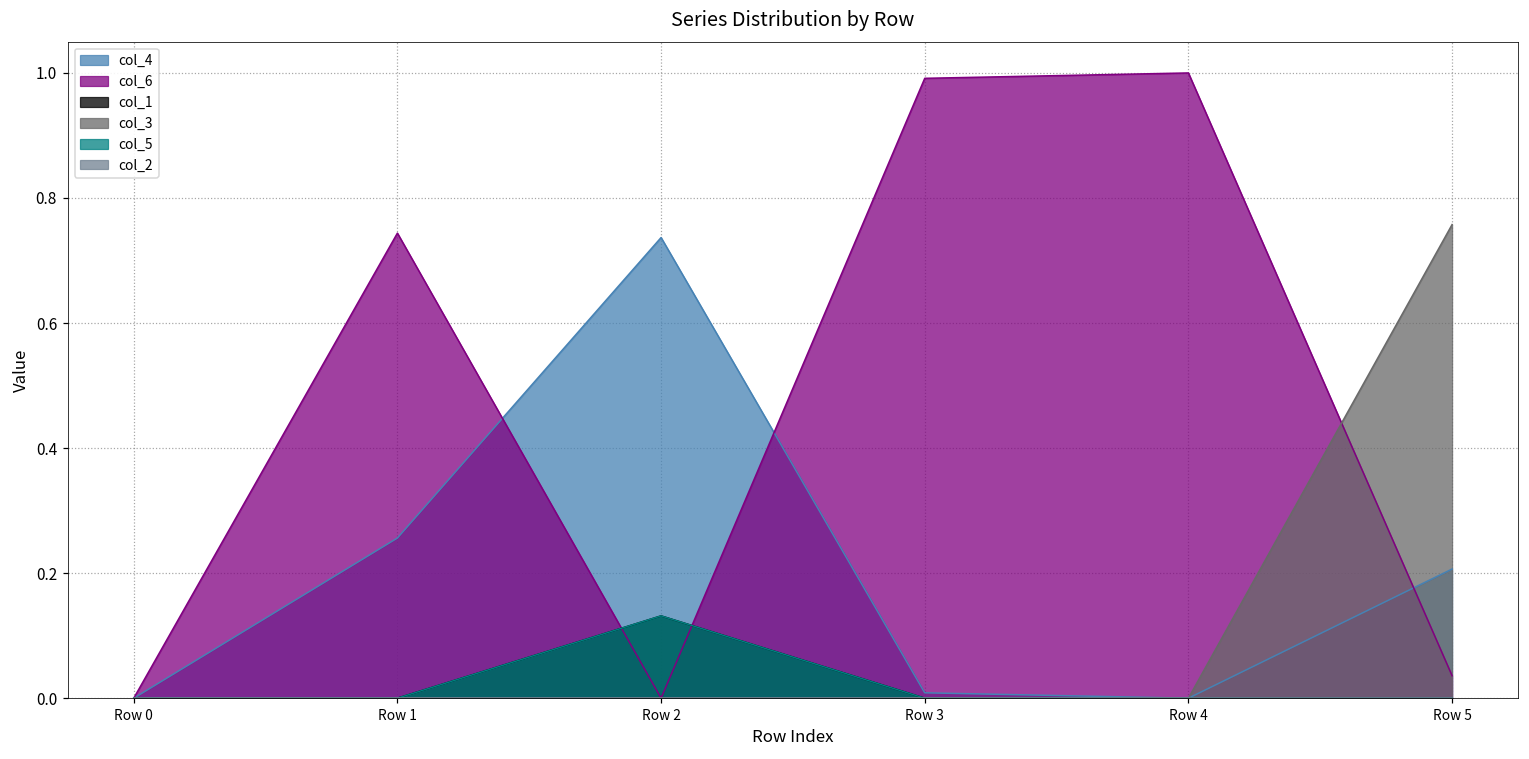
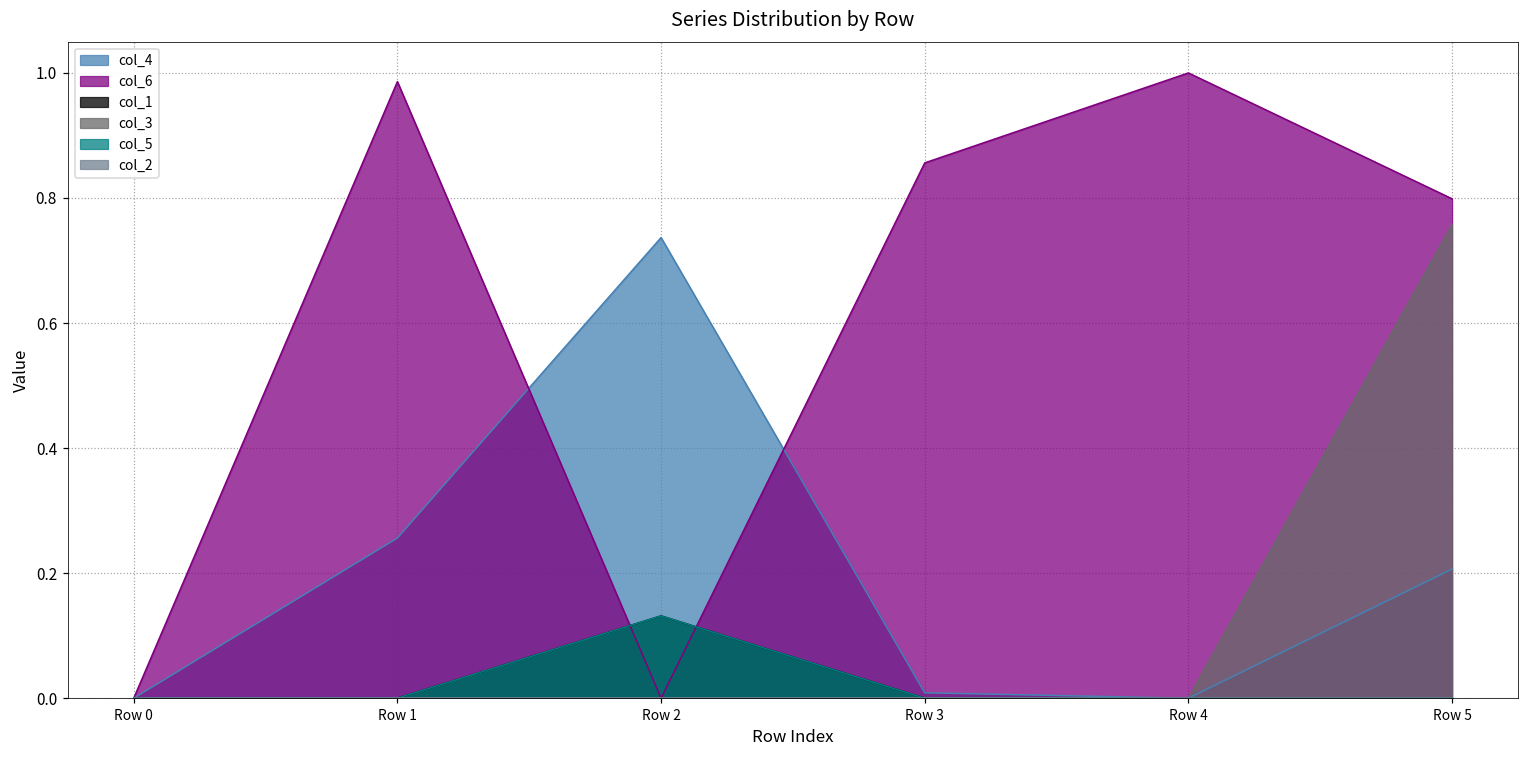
  {
    "col_6": {
-     "Row 1": 0.74,
-     "Row 3": 0.99,
+     "Row 1": 0.99,
+     "Row 3": 0.86,
      "Row 4": 1.00,
-     "Row 5": 0.04
+     "Row 5": 0.80
    },
    "col_5": {
      "Row 2": 0.13
    }
  }
